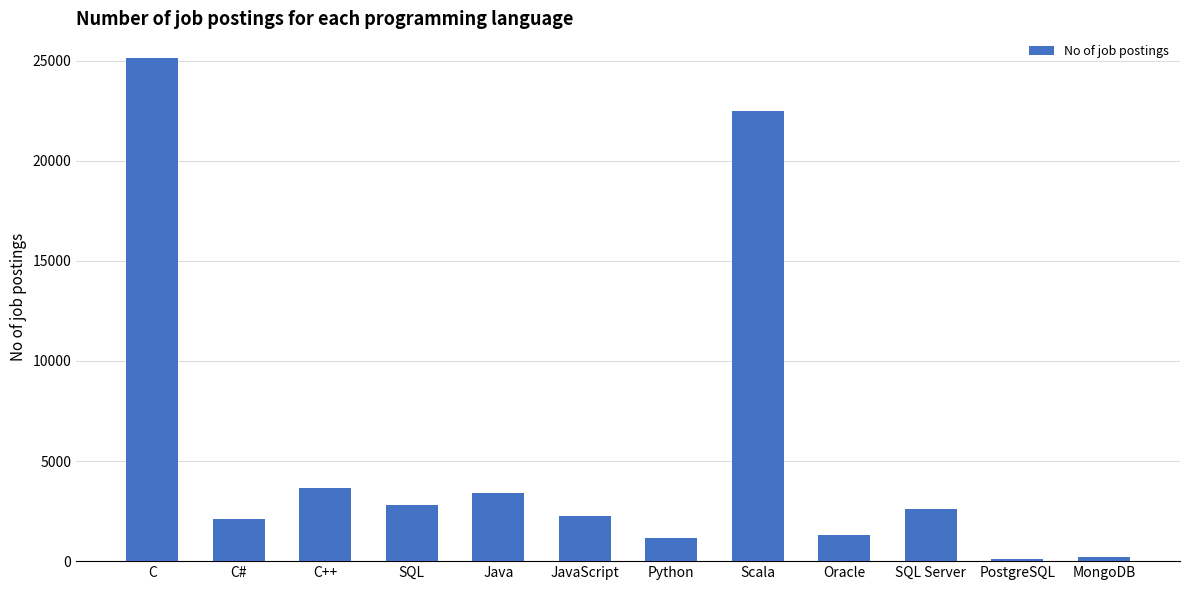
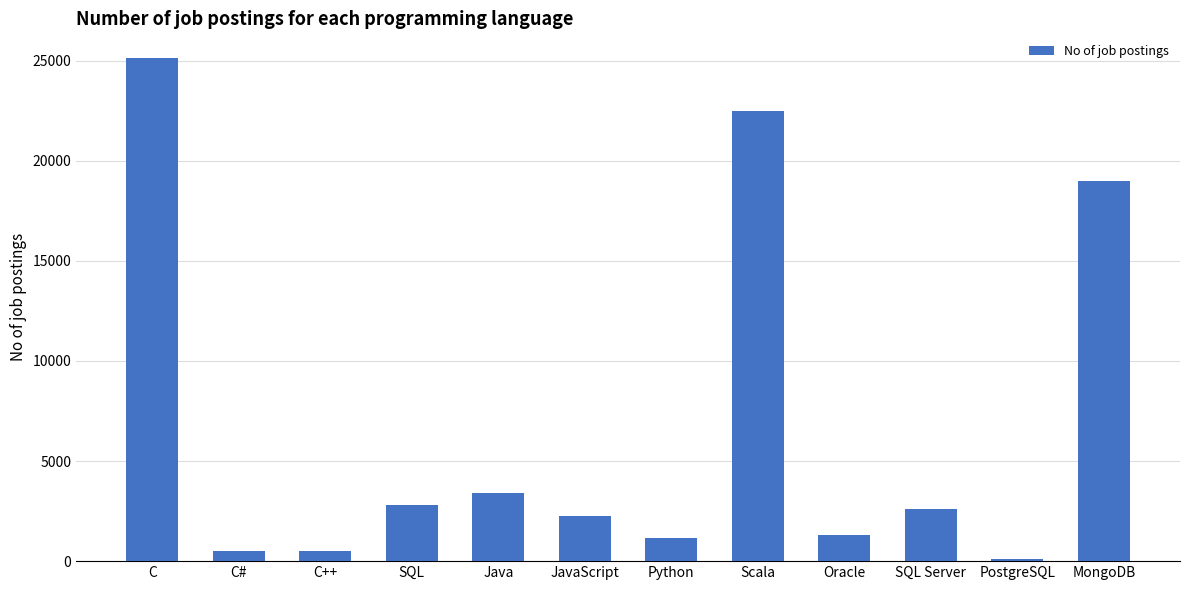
  {
    "C": 25100,
-   "C#": 2100,
-   "C++": 3700,
+   "C#": 500,
+   "C++": 500,
    "SQL": 2800,
    "Java": 3400,
    "JavaScript": 2200,
    "Python": 1200,
    "Scala": 22500,
    "Oracle": 1300,
    "SQL Server": 2600,
-   "MongoDB": 200
+   "MongoDB": 19000
  }
